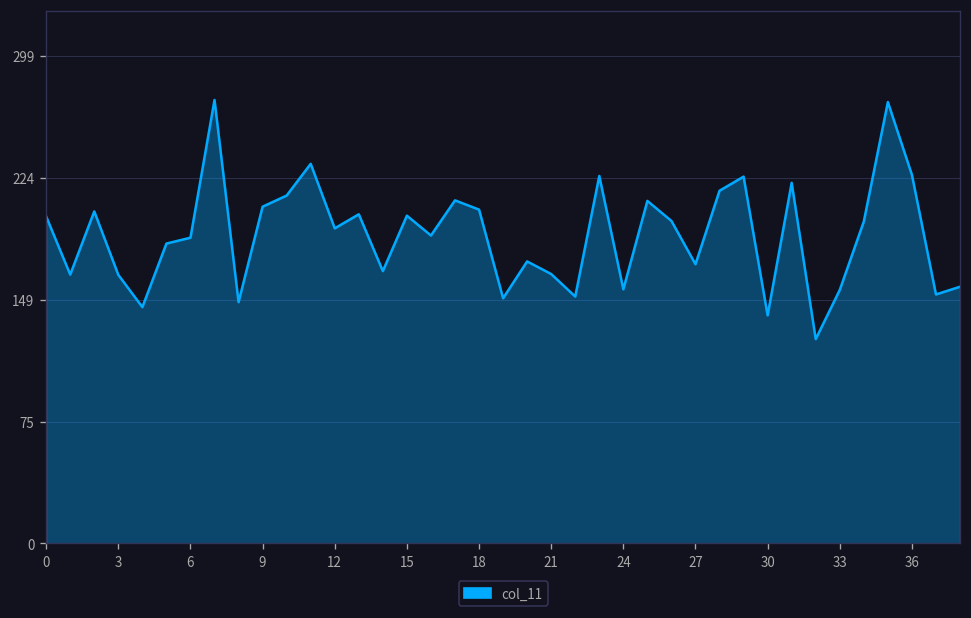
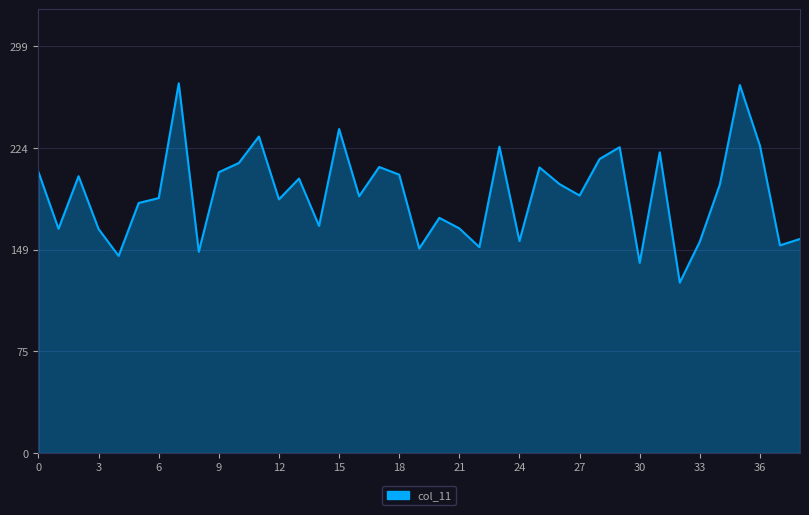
  {
-   "0": 200,
+   "0": 206,
    "3": 165,
    "6": 187,
    "9": 206,
-   "12": 193,
-   "15": 201,
+   "12": 186,
+   "15": 238,
    "18": 204,
    "21": 165,
    "24": 156,
-   "27": 171,
+   "27": 189,
    "30": 140,
    "33": 155,
    "36": 226
  }
